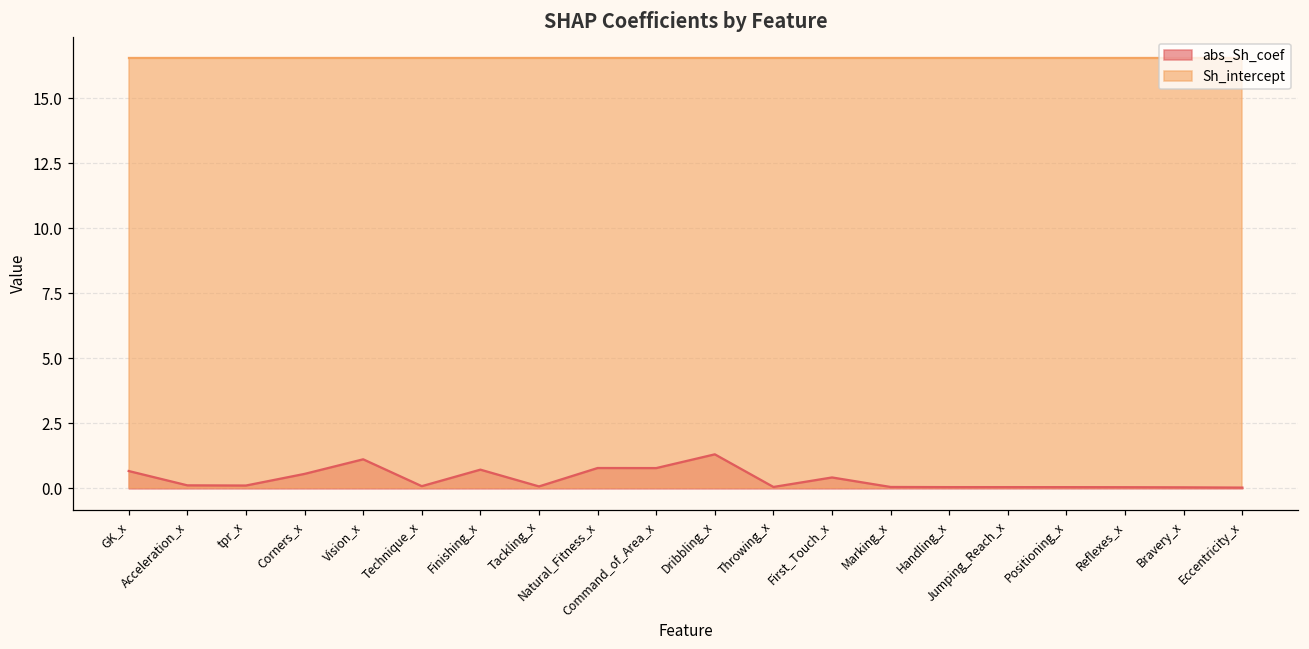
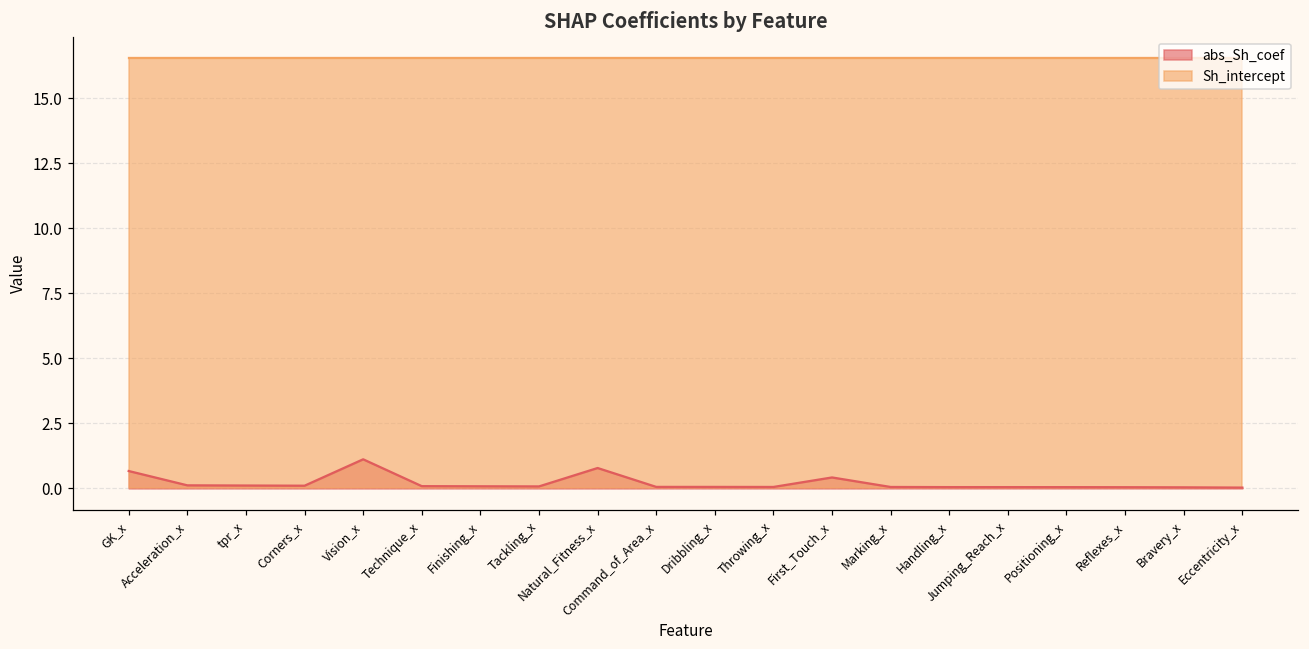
  {
    "abs_Sh_coef": {
      "GK_x": 0.7,
      "Acceleration_x": 0.1,
      "tpr_x": 0.1,
-     "Corners_x": 0.6,
+     "Corners_x": 0.1,
      "Vision_x": 1.1,
      "Technique_x": 0.1,
-     "Finishing_x": 0.7,
+     "Finishing_x": 0.1,
      "Tackling_x": 0.1,
      "Natural_Fitness_x": 0.8,
-     "Command_of_Area_x": 0.8,
-     "Dribbling_x": 1.3,
+     "Command_of_Area_x": 0.1,
+     "Dribbling_x": 0.1,
      "Throwing_x": 0.1,
      "First_Touch_x": 0.4,
      "Marking_x": 0.1,
      "Handling_x": 0.1,
      "Jumping_Reach_x": 0.1,
      "Positioning_x": 0.1,
      "Reflexes_x": 0.0,
      "Bravery_x": 0.0,
      "Eccentricity_x": 0.0
    },
    "Sh_intercept": {
      "GK_x": 16.5,
      "Acceleration_x": 16.5,
      "tpr_x": 16.5,
      "Corners_x": 16.5,
      "Vision_x": 16.5,
      "Technique_x": 16.5,
      "Finishing_x": 16.5,
      "Tackling_x": 16.5,
      "Natural_Fitness_x": 16.5,
      "Command_of_Area_x": 16.5,
      "Dribbling_x": 16.5,
      "Throwing_x": 16.5,
      "First_Touch_x": 16.5,
      "Marking_x": 16.5,
      "Handling_x": 16.5,
      "Jumping_Reach_x": 16.5,
      "Positioning_x": 16.5,
      "Reflexes_x": 16.5
    }
  }
